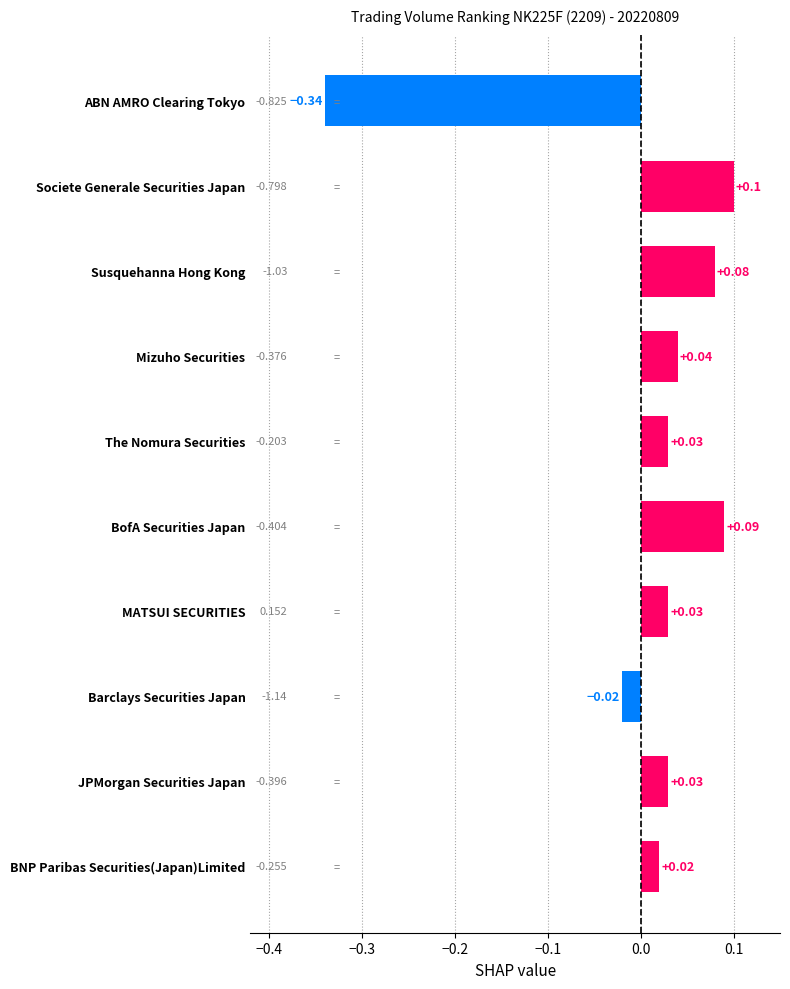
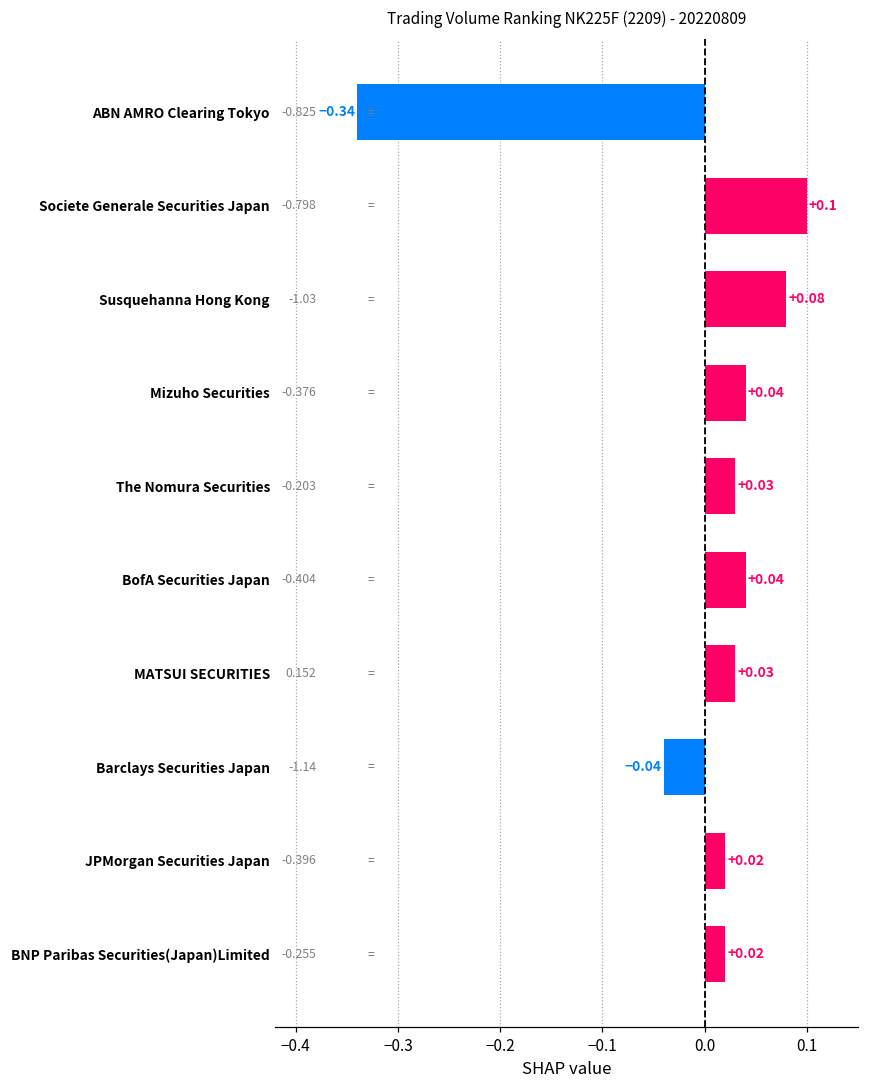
  {
    "ABN AMRO Clearing Tokyo": "-0.34",
    "Societe Generale Securities Japan": "+0.1",
    "Susquehanna Hong Kong": "+0.08",
    "Mizuho Securities": "+0.04",
    "The Nomura Securities": "+0.03",
-   "BofA Securities Japan": "+0.09",
+   "BofA Securities Japan": "+0.04",
    "MATSUI SECURITIES": "+0.03",
-   "Barclays Securities Japan": "-0.02",
-   "JPMorgan Securities Japan": "+0.03",
+   "Barclays Securities Japan": "-0.04",
+   "JPMorgan Securities Japan": "+0.02",
    "BNP Paribas Securities(Japan)Limited": "+0.02"
  }
